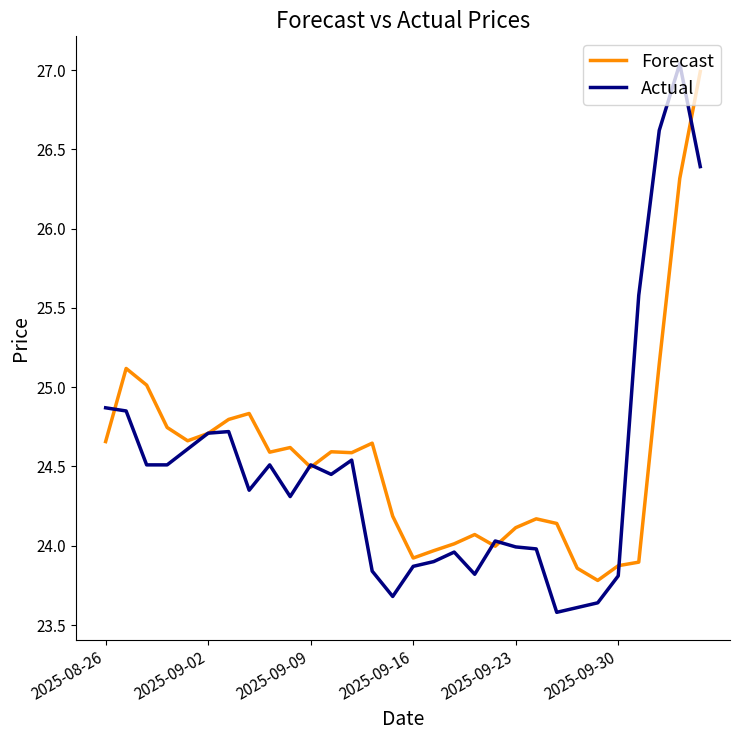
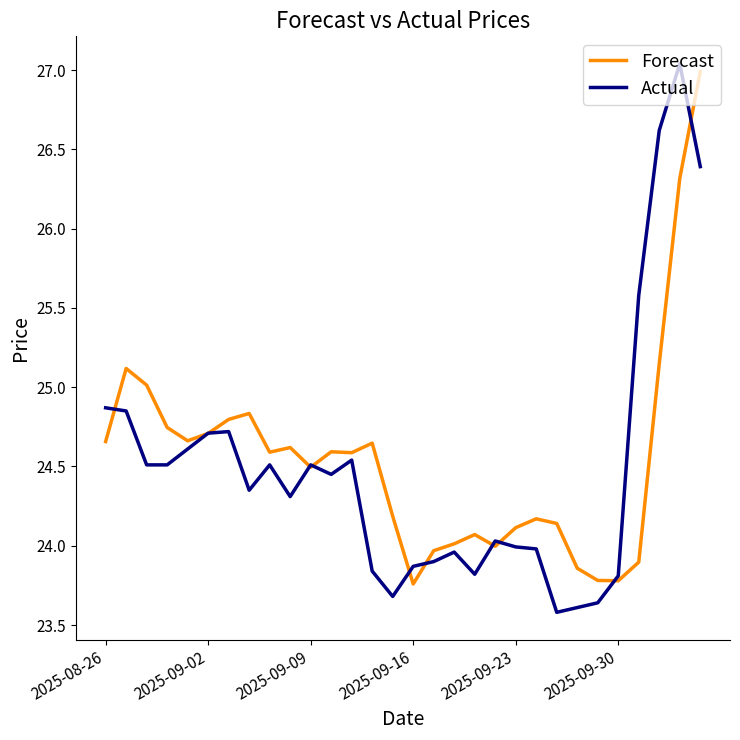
  {
    "Forecast": {
      "2025-08-26": 24.66,
-     "2025-09-16": 23.92,
+     "2025-09-16": 23.76,
      "2025-09-23": 24.11,
-     "2025-09-30": 23.87
+     "2025-09-30": 23.78
    },
    "Actual": {
      "2025-08-26": 24.87,
      "2025-09-16": 23.87,
      "2025-09-23": 23.99,
      "2025-09-30": 23.81
    }
  }
